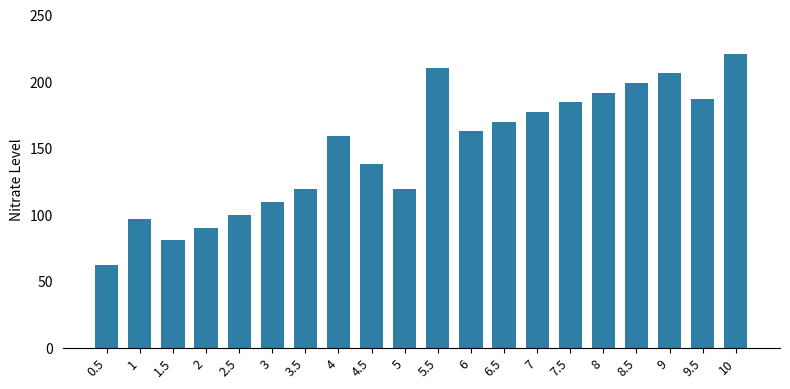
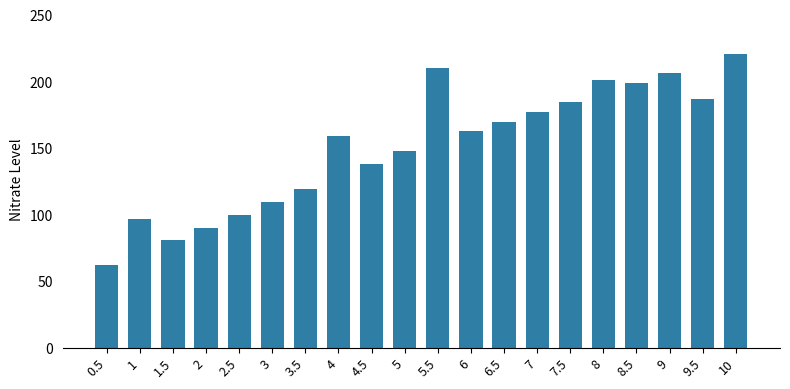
  {
    "0.5": 62,
    "1": 97,
    "1.5": 81,
    "2": 90,
    "2.5": 100,
    "3": 109,
    "3.5": 119,
    "4": 159,
    "4.5": 138,
-   "5": 119,
+   "5": 148,
    "5.5": 211,
    "6": 163,
    "6.5": 170,
    "7": 177,
    "7.5": 184,
-   "8": 192,
+   "8": 201,
    "8.5": 199,
    "9": 206,
    "9.5": 187,
    "10": 221
  }
